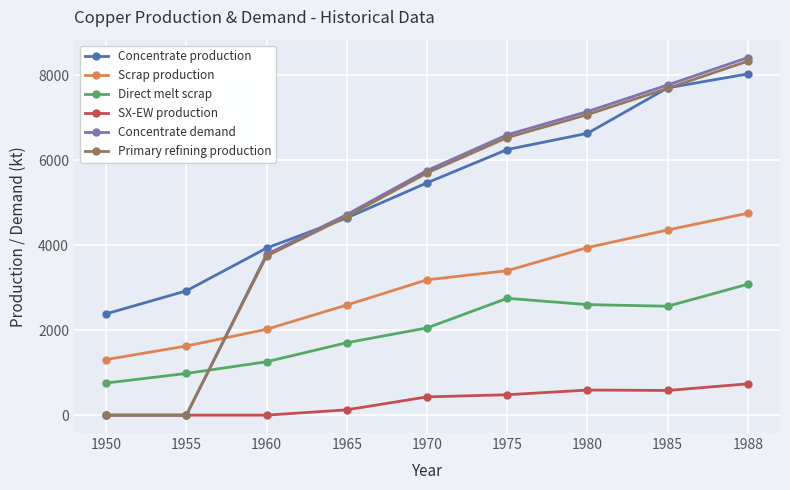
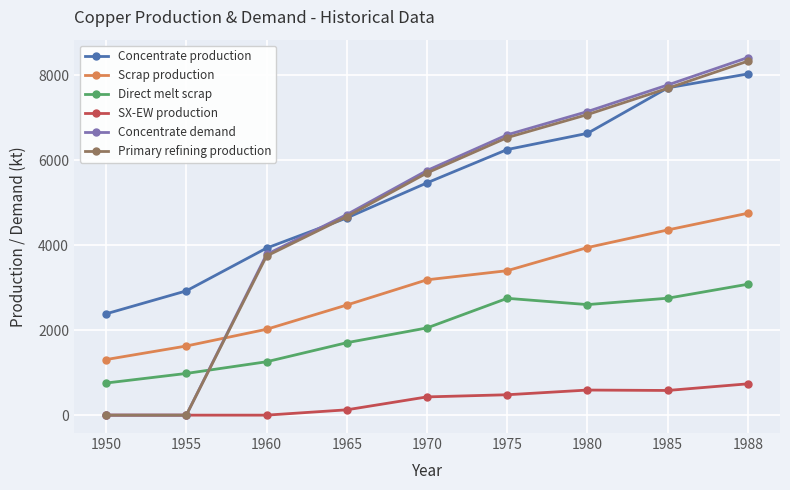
  {
    "Direct melt scrap": {
      "1950": 800,
      "1955": 1000,
      "1960": 1300,
      "1965": 1700,
      "1970": 2100,
      "1975": 2800,
      "1980": 2600,
-     "1985": 2600,
+     "1985": 2800,
      "1988": 3100
    },
    "Primary refining production": {
      "1975": 6500,
      "1980": 7100,
      "1988": 8300
    }
  }
